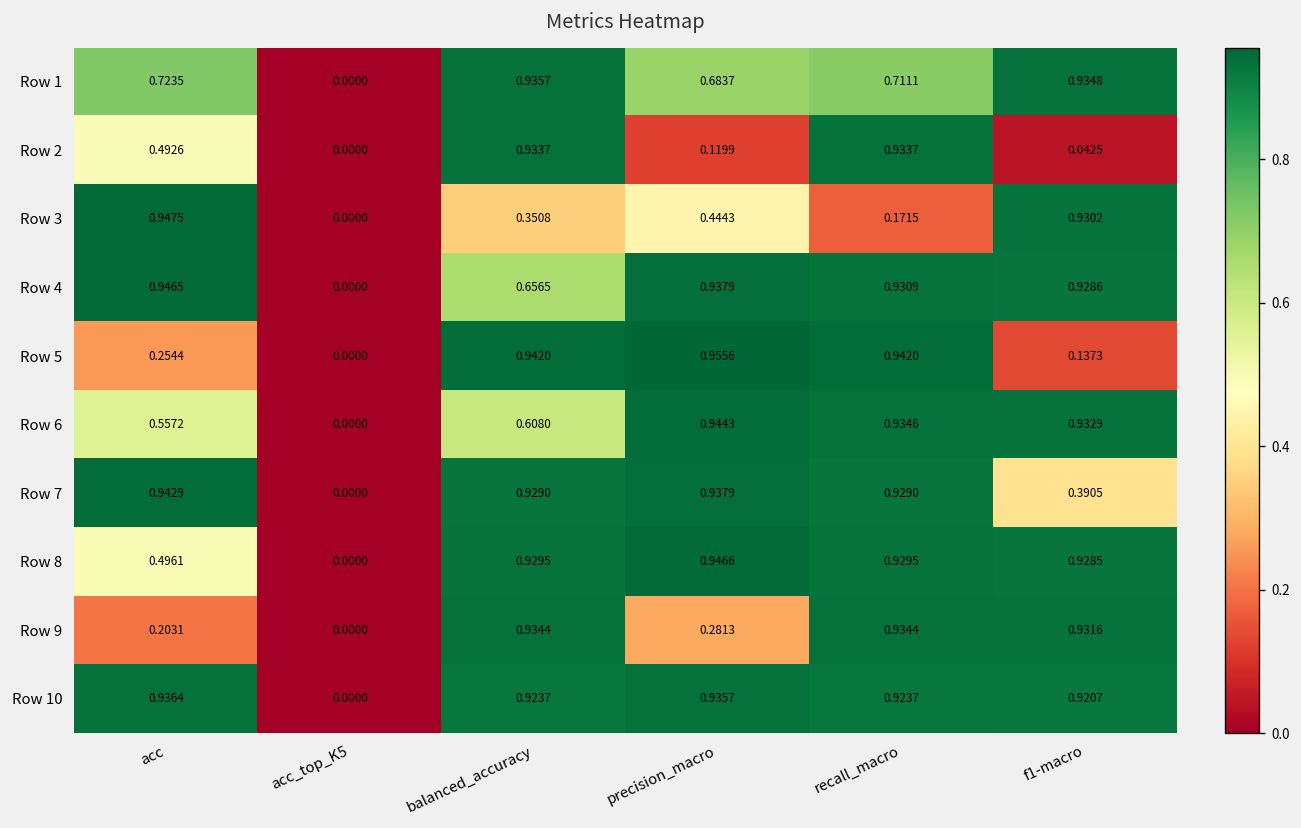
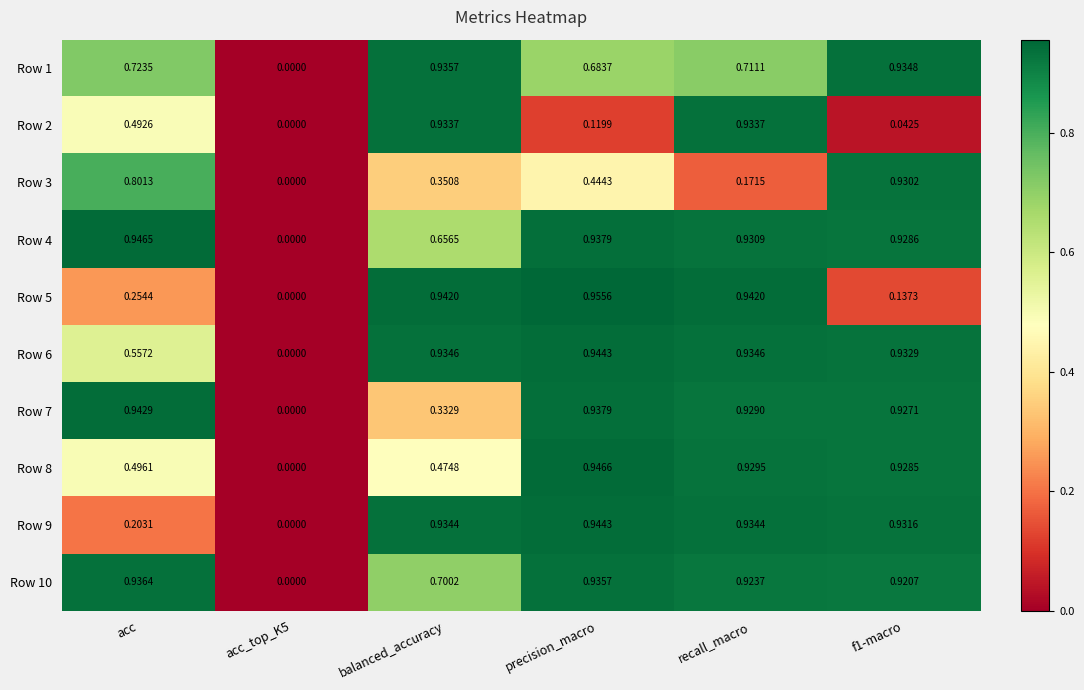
  {
    "Row 1": {
      "acc": 0.7235,
      "acc_top_K5": 0.0000,
      "balanced_accuracy": 0.9357,
      "precision_macro": 0.6837,
      "recall_macro": 0.7111,
      "f1-macro": 0.9348
    },
    "Row 2": {
      "acc": 0.4926,
      "acc_top_K5": 0.0000,
      "balanced_accuracy": 0.9337,
      "precision_macro": 0.1199,
      "recall_macro": 0.9337,
      "f1-macro": 0.0425
    },
    "Row 3": {
-     "acc": 0.9475,
+     "acc": 0.8013,
      "acc_top_K5": 0.0000,
      "balanced_accuracy": 0.3508,
      "precision_macro": 0.4443,
      "recall_macro": 0.1715,
      "f1-macro": 0.9302
    },
    "Row 4": {
      "acc": 0.9465,
      "acc_top_K5": 0.0000,
      "balanced_accuracy": 0.6565,
      "precision_macro": 0.9379,
      "recall_macro": 0.9309,
      "f1-macro": 0.9286
    },
    "Row 5": {
      "acc": 0.2544,
      "acc_top_K5": 0.0000,
      "balanced_accuracy": 0.9420,
      "precision_macro": 0.9556,
      "recall_macro": 0.9420,
      "f1-macro": 0.1373
    },
    "Row 6": {
      "acc": 0.5572,
      "acc_top_K5": 0.0000,
-     "balanced_accuracy": 0.6080,
+     "balanced_accuracy": 0.9346,
      "precision_macro": 0.9443,
      "recall_macro": 0.9346,
      "f1-macro": 0.9329
    },
    "Row 7": {
      "acc": 0.9429,
      "acc_top_K5": 0.0000,
-     "balanced_accuracy": 0.9290,
+     "balanced_accuracy": 0.3329,
      "precision_macro": 0.9379,
      "recall_macro": 0.9290,
-     "f1-macro": 0.3905
+     "f1-macro": 0.9271
    },
    "Row 8": {
      "acc": 0.4961,
      "acc_top_K5": 0.0000,
-     "balanced_accuracy": 0.9295,
+     "balanced_accuracy": 0.4748,
      "precision_macro": 0.9466,
      "recall_macro": 0.9295,
      "f1-macro": 0.9285
    },
    "Row 9": {
      "acc": 0.2031,
      "acc_top_K5": 0.0000,
      "balanced_accuracy": 0.9344,
-     "precision_macro": 0.2813,
+     "precision_macro": 0.9443,
      "recall_macro": 0.9344,
      "f1-macro": 0.9316
    },
    "Row 10": {
      "acc": 0.9364,
      "acc_top_K5": 0.0000,
-     "balanced_accuracy": 0.9237,
+     "balanced_accuracy": 0.7002,
      "precision_macro": 0.9357,
      "recall_macro": 0.9237,
      "f1-macro": 0.9207
    }
  }
